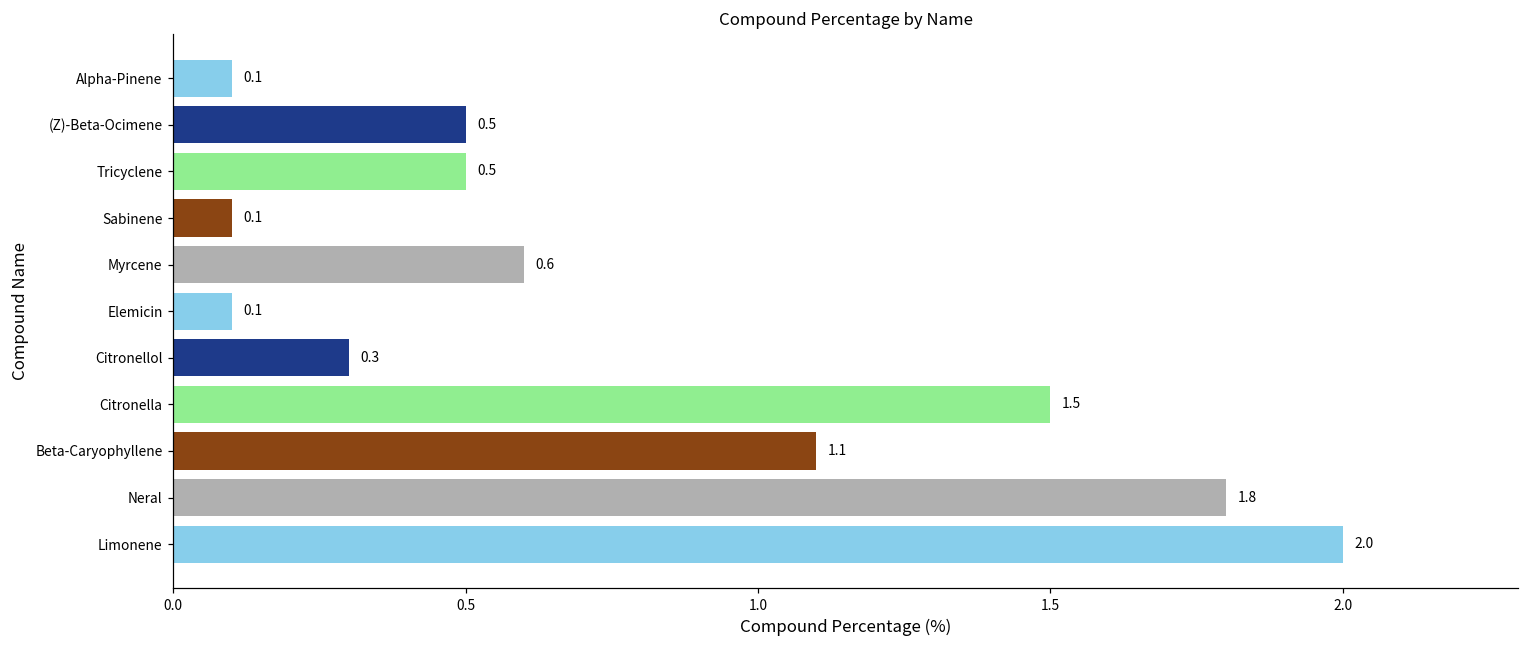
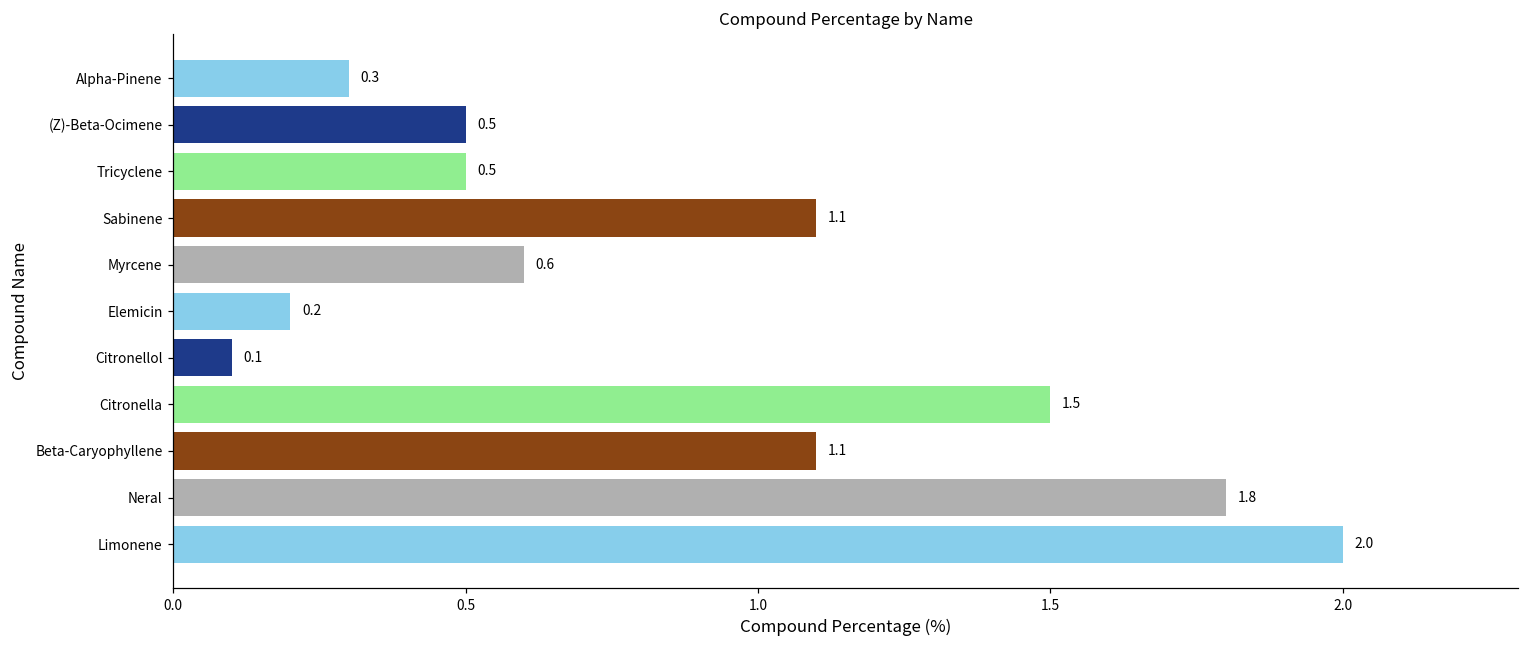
  {
-   "Alpha-Pinene": 0.1,
+   "Alpha-Pinene": 0.3,
    "(Z)-Beta-Ocimene": 0.5,
    "Tricyclene": 0.5,
-   "Sabinene": 0.1,
+   "Sabinene": 1.1,
    "Myrcene": 0.6,
-   "Elemicin": 0.1,
-   "Citronellol": 0.3,
+   "Elemicin": 0.2,
+   "Citronellol": 0.1,
    "Citronella": 1.5,
    "Beta-Caryophyllene": 1.1,
    "Neral": 1.8,
    "Limonene": 2.0
  }
